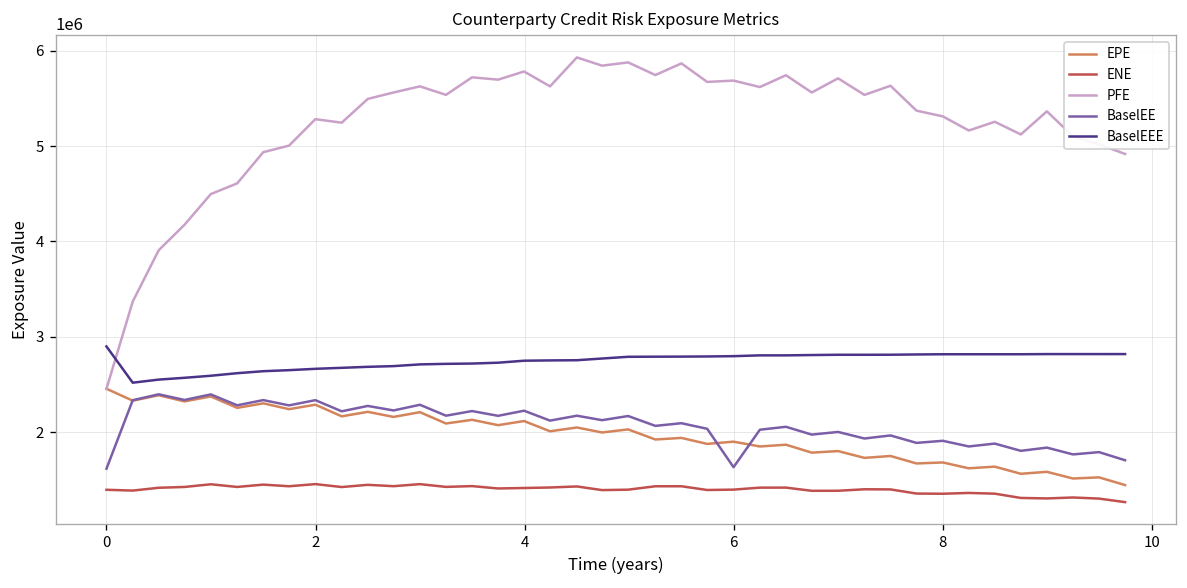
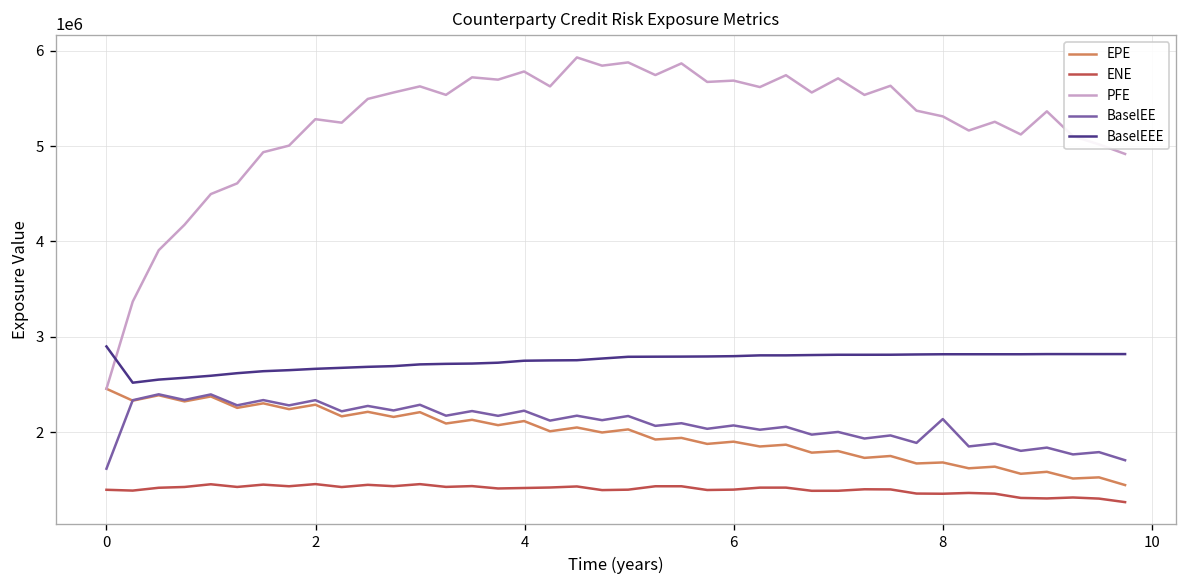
  {
    "PFE": {
      "2": 5300000,
      "6": 5700000,
      "8": 5300000
    },
    "BaselEE": {
      "0": 1600000,
      "2": 2300000,
-     "6": 1600000,
-     "8": 1900000
+     "6": 2100000,
+     "8": 2100000
    },
    "BaselEEE": {
      "0": 2900000,
      "2": 2700000,
      "6": 2800000,
      "8": 2800000
    }
  }
